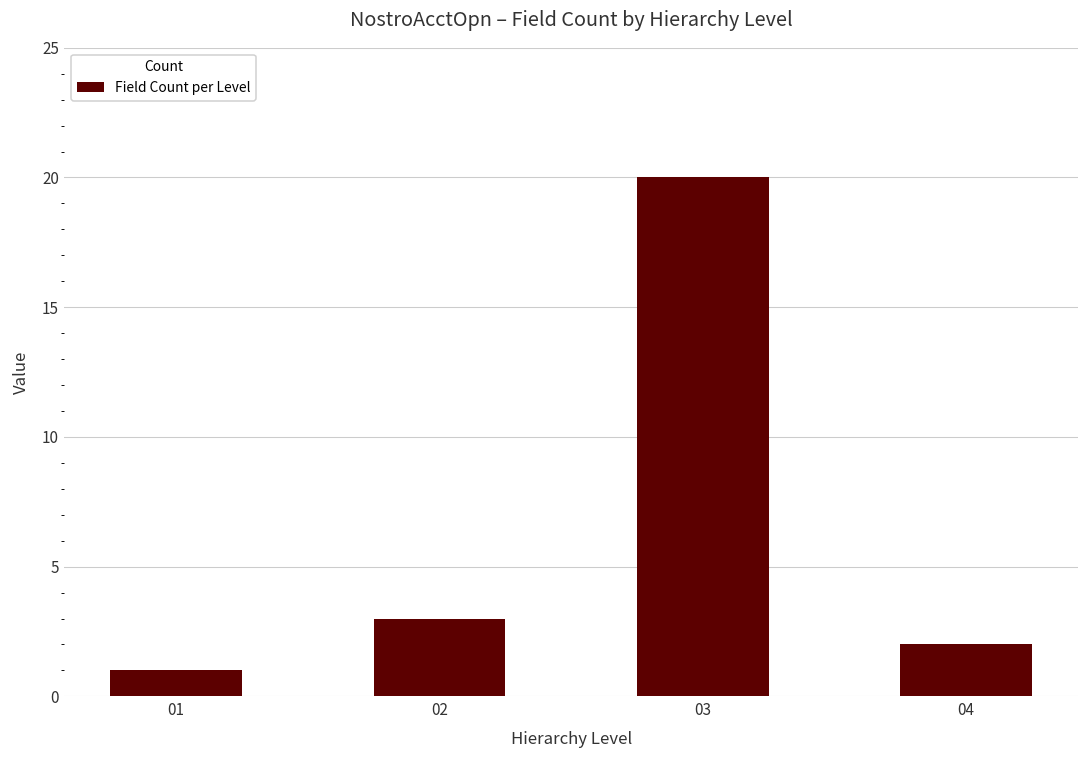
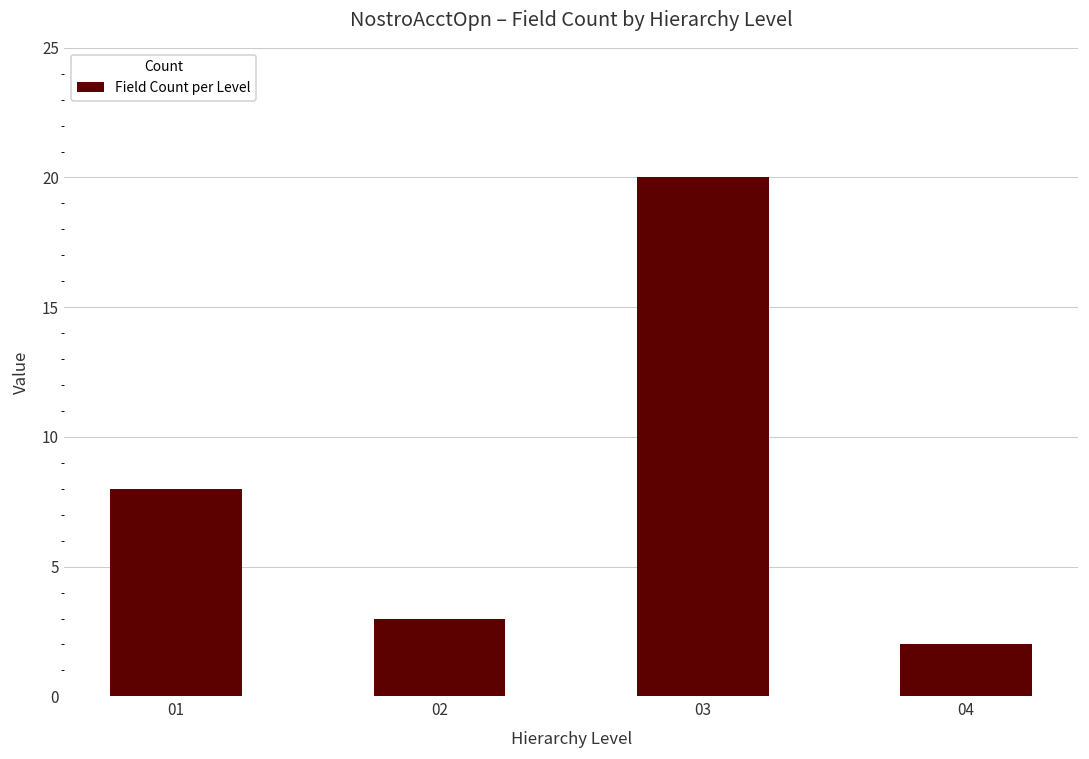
  {
-   "01": 1,
+   "01": 8,
    "02": 3,
    "03": 20,
    "04": 2
  }
